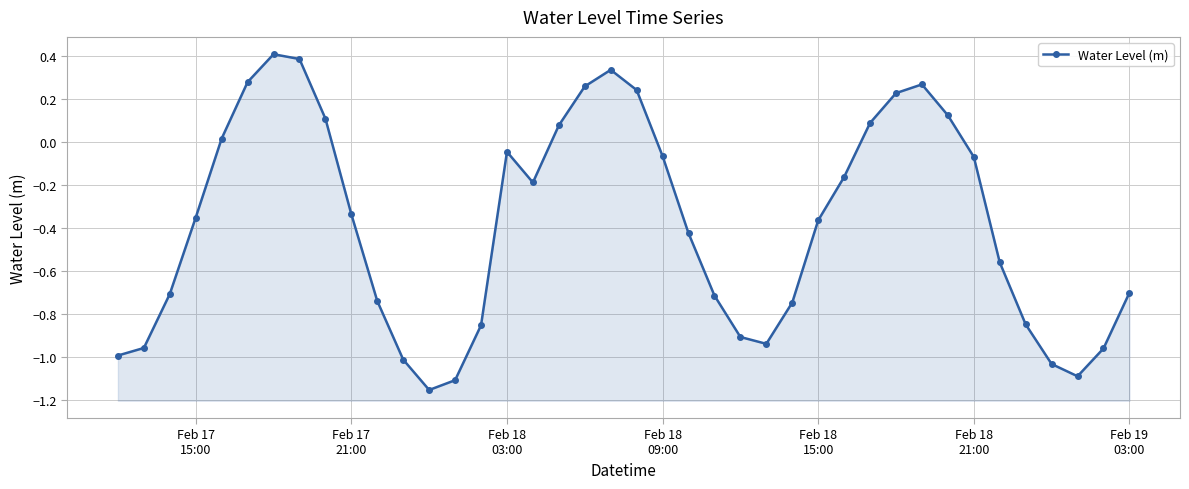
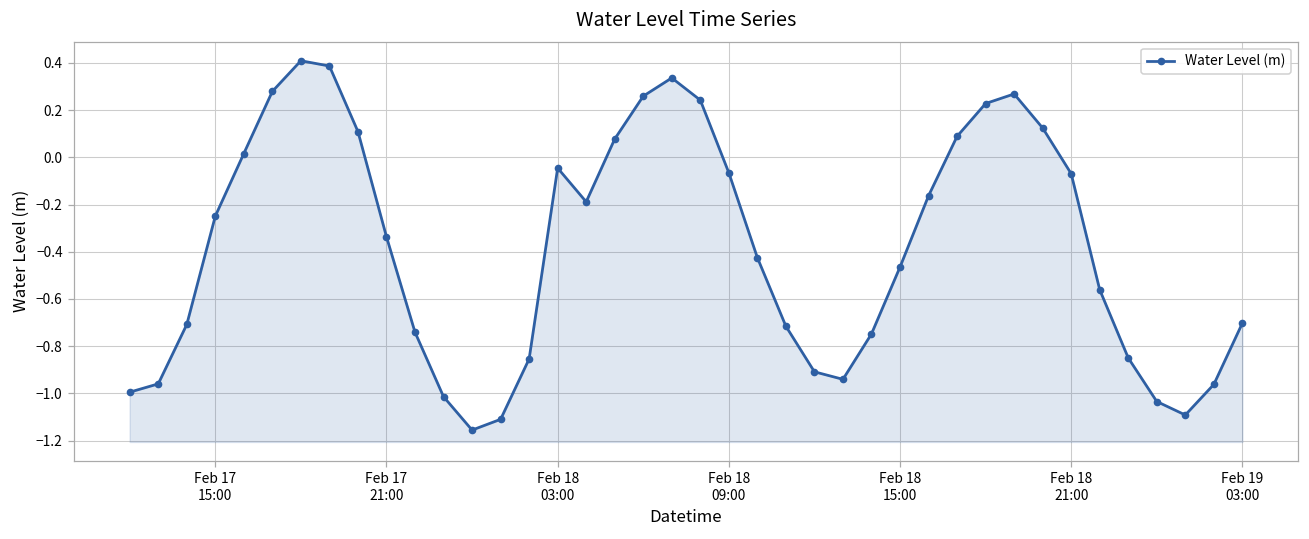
  {
-   "Feb 17 15:00": -0.35,
+   "Feb 17 15:00": -0.25,
    "Feb 17 21:00": -0.34,
    "Feb 18 03:00": -0.05,
    "Feb 18 09:00": -0.07,
-   "Feb 18 15:00": -0.36,
+   "Feb 18 15:00": -0.46,
    "Feb 18 21:00": -0.07,
    "Feb 19 03:00": -0.70
  }
